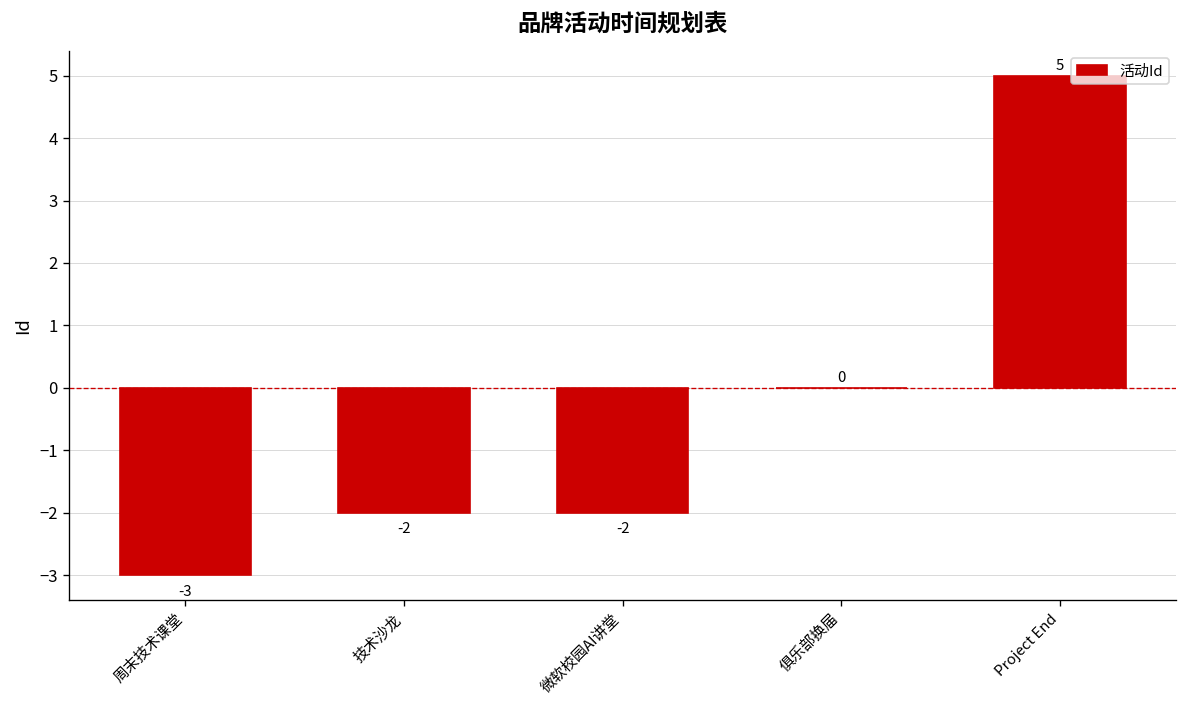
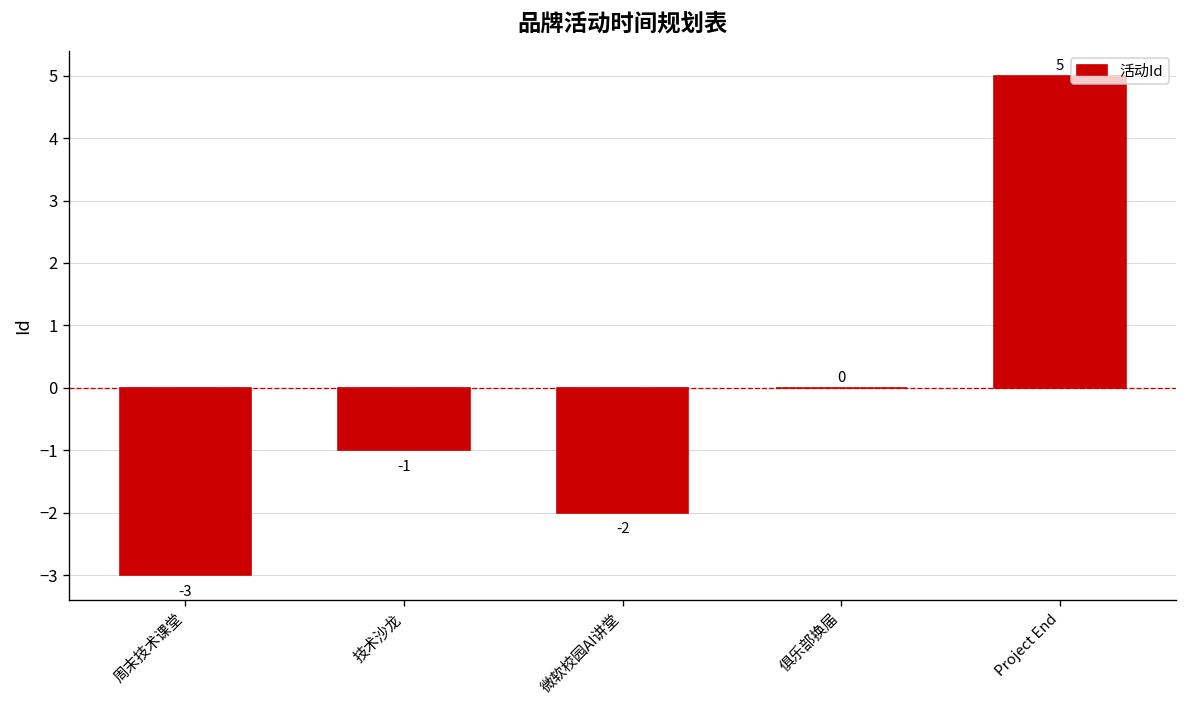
  {
    "周末技术课堂": -3,
-   "技术沙龙": -2,
+   "技术沙龙": -1,
    "微软校园AI讲堂": -2,
    "俱乐部换届": 0,
    "Project End": 5
  }
